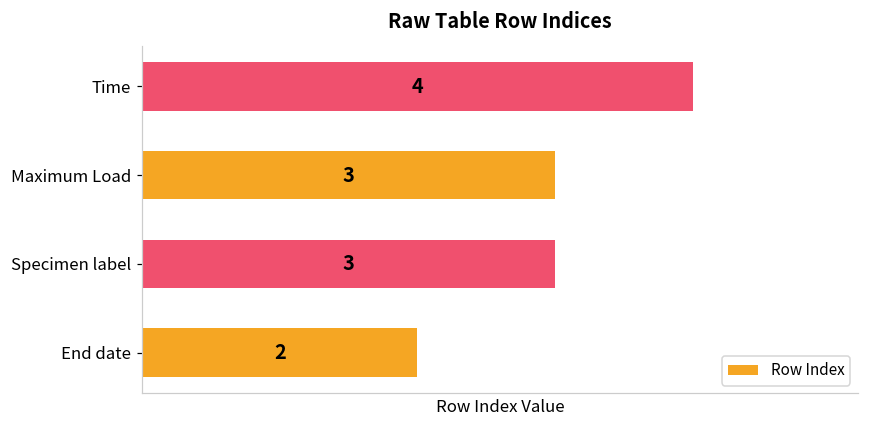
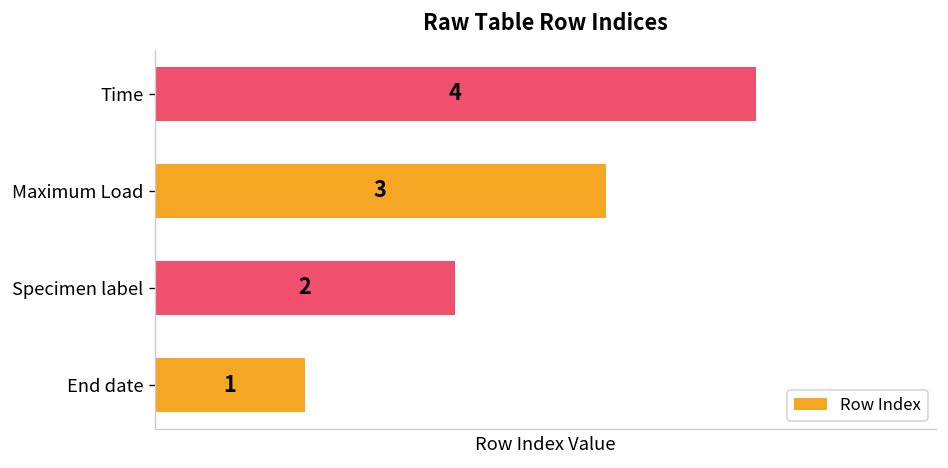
  {
    "Time": 4,
    "Maximum Load": 3,
-   "Specimen label": 3,
-   "End date": 2
+   "Specimen label": 2,
+   "End date": 1
  }
